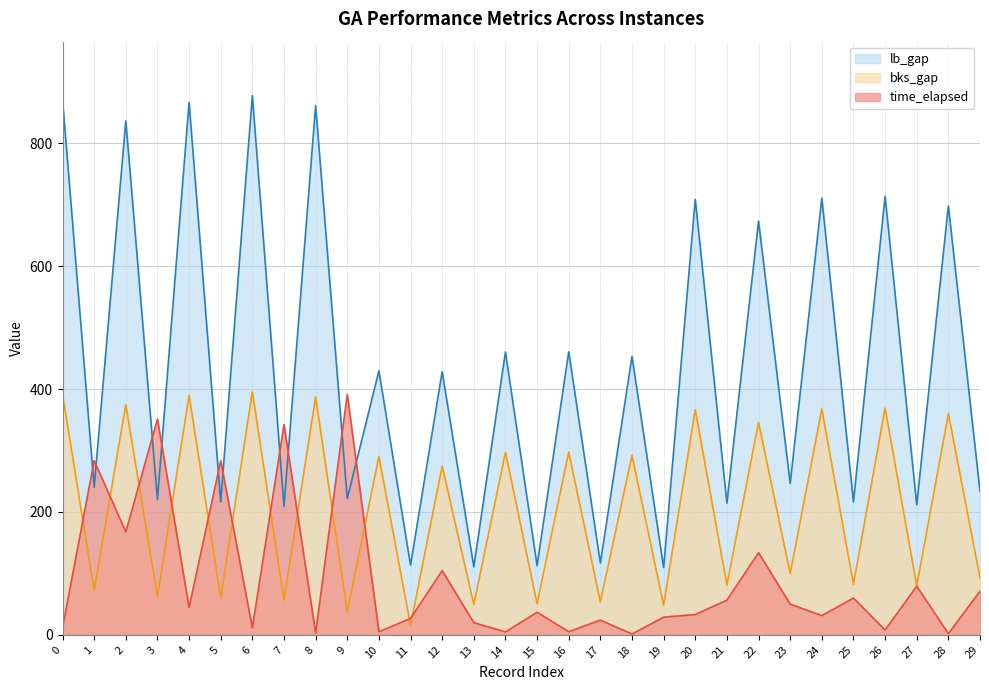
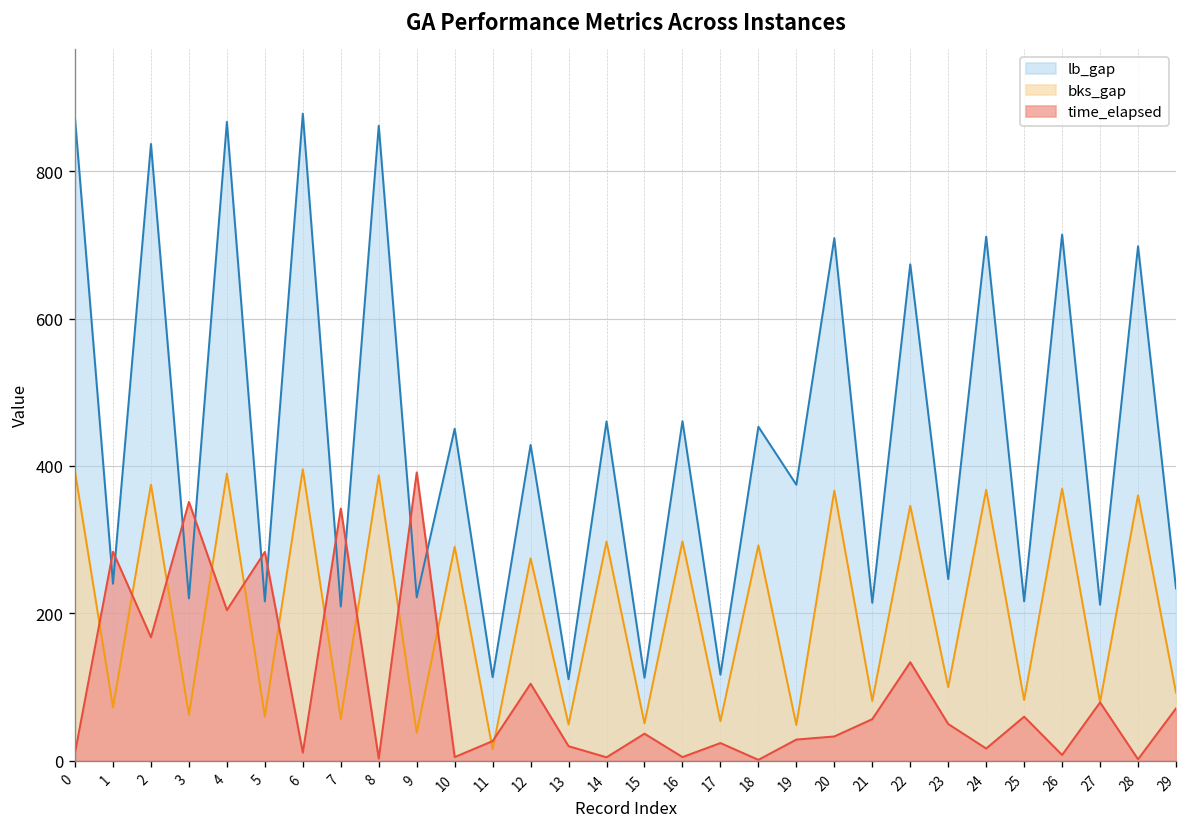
  {
    "lb_gap": {
      "0": 870,
      "1": 240,
      "2": 840,
      "3": 220,
      "4": 870,
      "5": 220,
      "6": 880,
      "7": 210,
      "8": 860,
      "9": 220,
-     "10": 430,
+     "10": 450,
      "11": 110,
      "12": 430,
      "13": 110,
      "14": 460,
      "15": 110,
      "16": 460,
      "17": 120,
      "18": 450,
-     "19": 110,
+     "19": 370,
      "20": 710,
      "21": 210,
      "22": 670,
      "23": 250,
      "24": 710,
      "25": 220,
      "26": 710,
      "27": 210,
      "28": 700,
      "29": 230
    },
    "bks_gap": {
      "0": 390,
      "1": 70,
      "2": 370,
      "3": 60,
      "4": 390,
      "5": 60,
      "6": 400,
      "7": 60,
      "8": 390,
      "9": 40,
      "10": 290,
      "11": 20,
      "12": 270,
      "13": 50,
      "14": 300,
      "15": 50,
      "16": 300,
      "17": 50,
      "18": 290,
      "19": 50,
      "20": 370,
      "21": 80,
      "22": 350,
      "23": 100,
      "24": 370,
      "25": 80,
      "26": 370,
      "28": 360,
      "29": 90
    },
    "time_elapsed": {
      "0": 10,
      "1": 280,
      "2": 170,
      "3": 350,
-     "4": 40,
+     "4": 200,
      "5": 280,
      "6": 10,
      "7": 340,
      "8": 0,
      "9": 390,
      "10": 10,
      "11": 30,
      "12": 100,
      "13": 20,
      "14": 0,
      "15": 40,
      "16": 10,
      "17": 20,
      "18": 0,
      "19": 30,
      "20": 30,
      "21": 60,
      "22": 130,
      "23": 50,
-     "24": 30,
+     "24": 20,
      "25": 60,
      "26": 10,
      "28": 0,
      "29": 70
    }
  }
